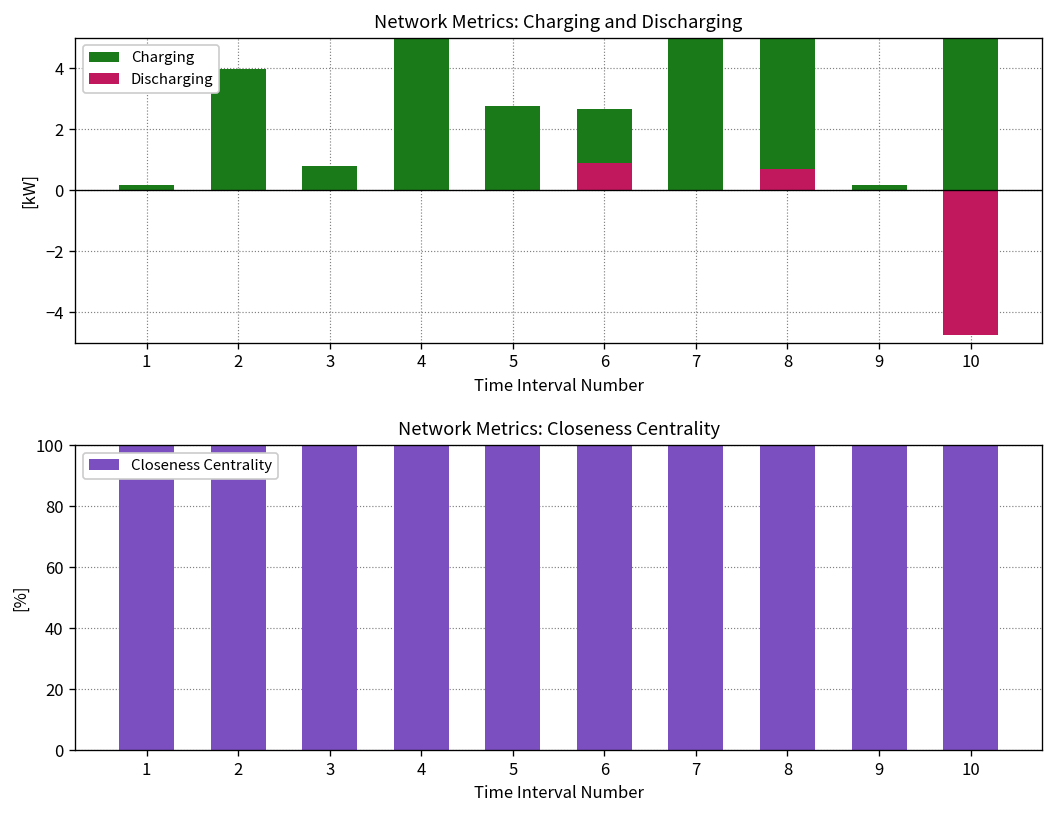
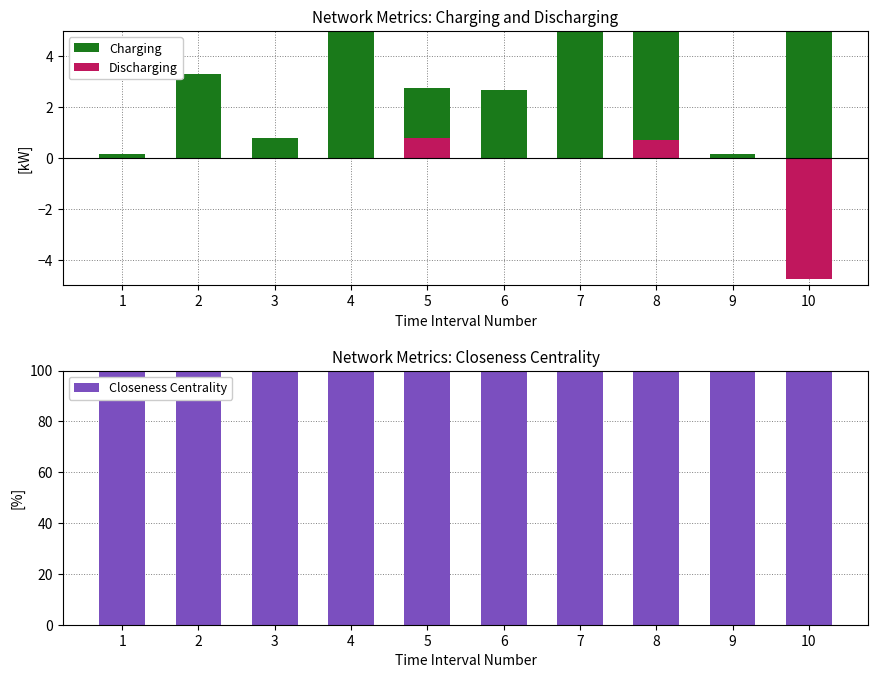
  {
    "Network Metrics: Charging and Discharging": {
      "Charging": {
        "1": 0.2,
-       "2": 4.0,
+       "2": 3.3,
        "3": 0.8,
        "5": 2.8,
        "6": 2.7,
        "9": 0.2
      },
      "Discharging": {
        "1": 0.0,
        "2": 0.0,
        "3": 0.0,
        "4": 0.0,
-       "5": 0.0,
-       "6": 0.9,
+       "5": 0.8,
+       "6": 0.0,
        "7": 0.0,
        "9": 0.0,
        "10": -4.7
      }
    }
  }
